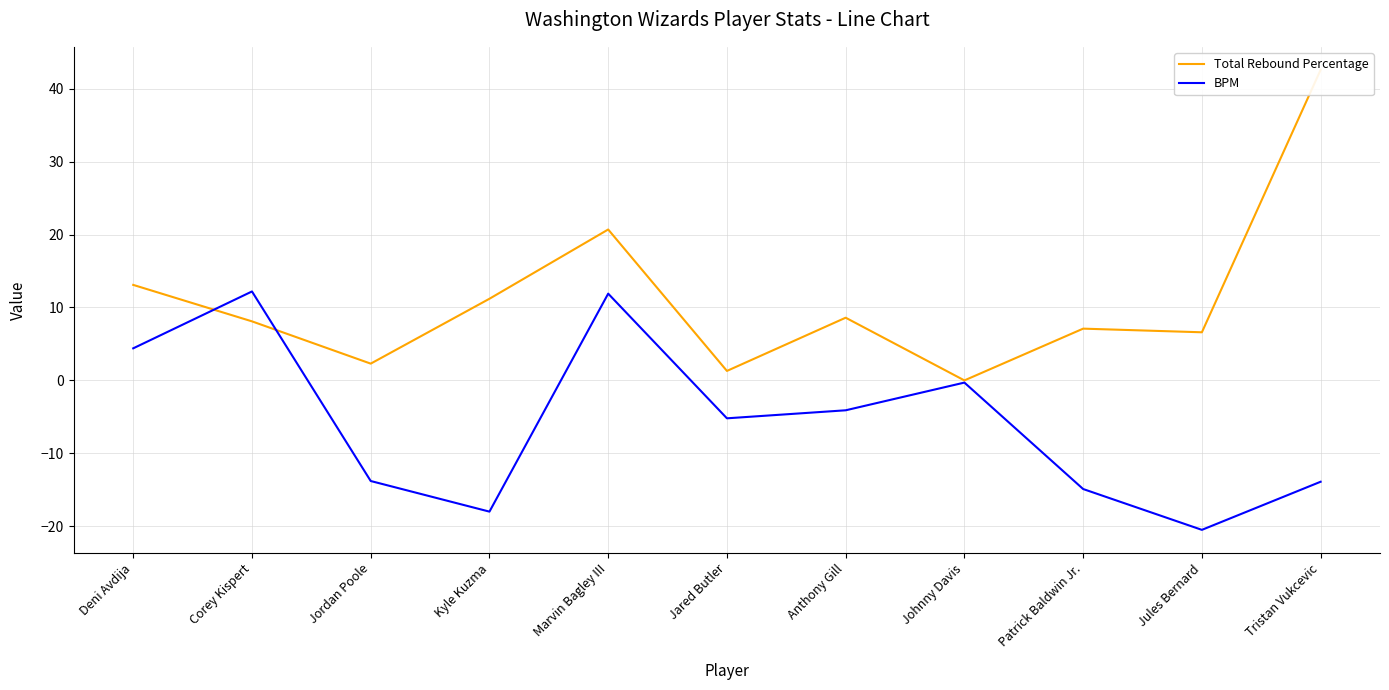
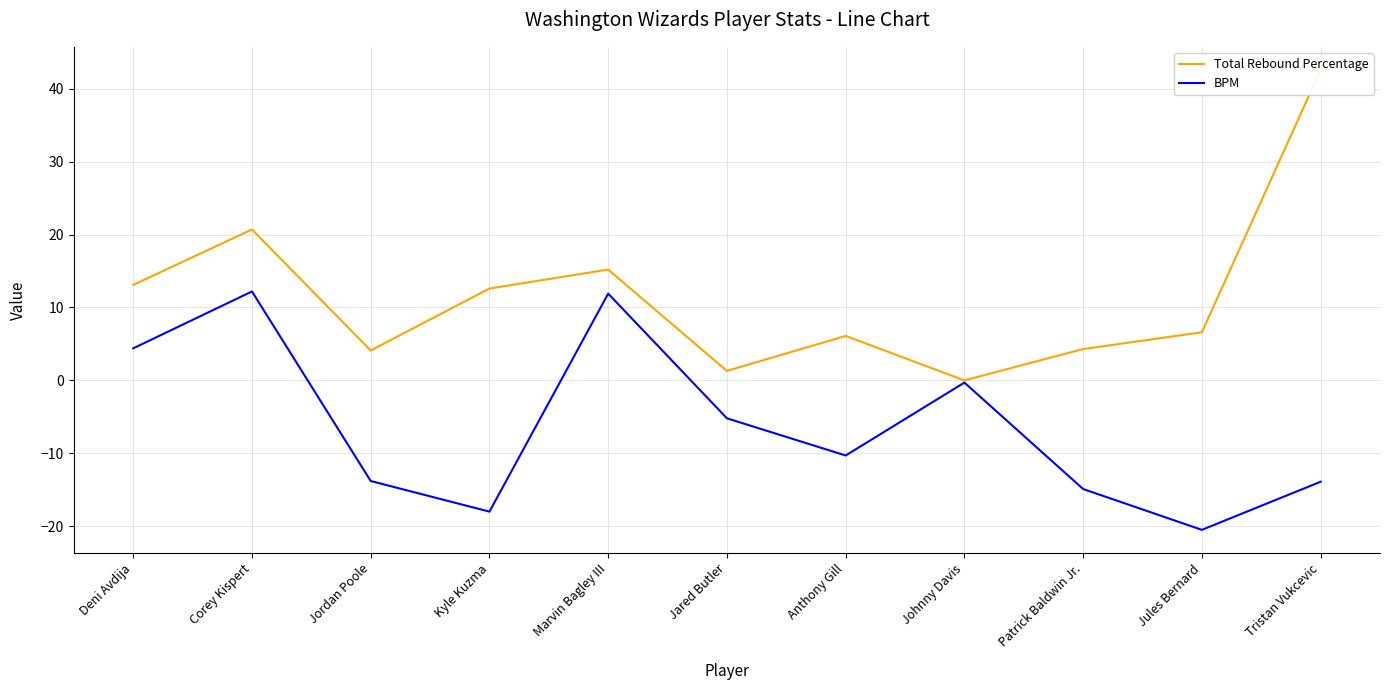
  {
    "Total Rebound Percentage": {
      "Deni Avdija": 13,
-     "Corey Kispert": 8,
-     "Jordan Poole": 2,
-     "Kyle Kuzma": 11,
-     "Marvin Bagley III": 21,
+     "Corey Kispert": 21,
+     "Jordan Poole": 4,
+     "Kyle Kuzma": 13,
+     "Marvin Bagley III": 15,
      "Jared Butler": 1,
-     "Anthony Gill": 9,
-     "Patrick Baldwin Jr.": 7,
+     "Anthony Gill": 6,
+     "Patrick Baldwin Jr.": 4,
      "Jules Bernard": 7
    },
    "BPM": {
      "Deni Avdija": 4,
      "Corey Kispert": 12,
      "Jordan Poole": -14,
      "Kyle Kuzma": -18,
      "Marvin Bagley III": 12,
      "Jared Butler": -5,
-     "Anthony Gill": -4,
+     "Anthony Gill": -10,
      "Patrick Baldwin Jr.": -15,
      "Jules Bernard": -21,
      "Tristan Vukcevic": -14
    }
  }
